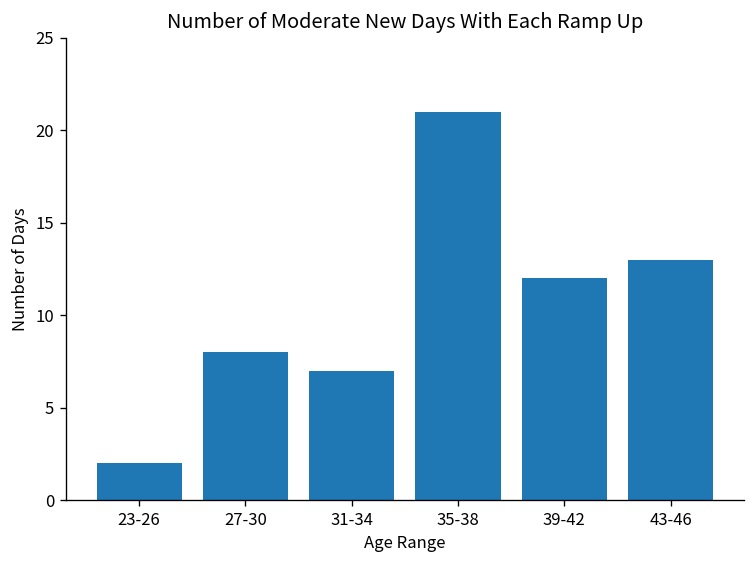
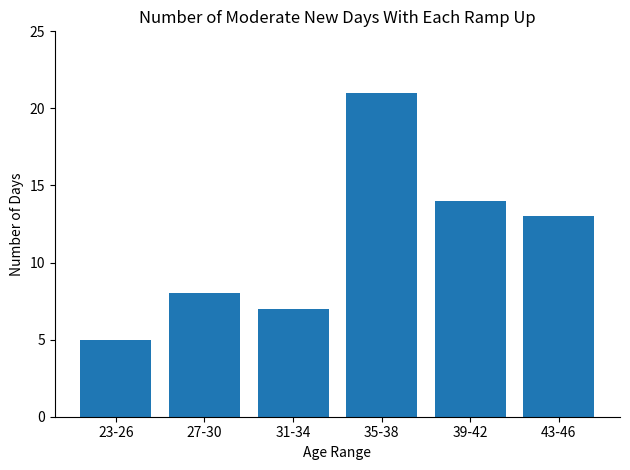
  {
-   "23-26": 2,
+   "23-26": 5,
    "27-30": 8,
    "31-34": 7,
    "35-38": 21,
-   "39-42": 12,
+   "39-42": 14,
    "43-46": 13
  }
